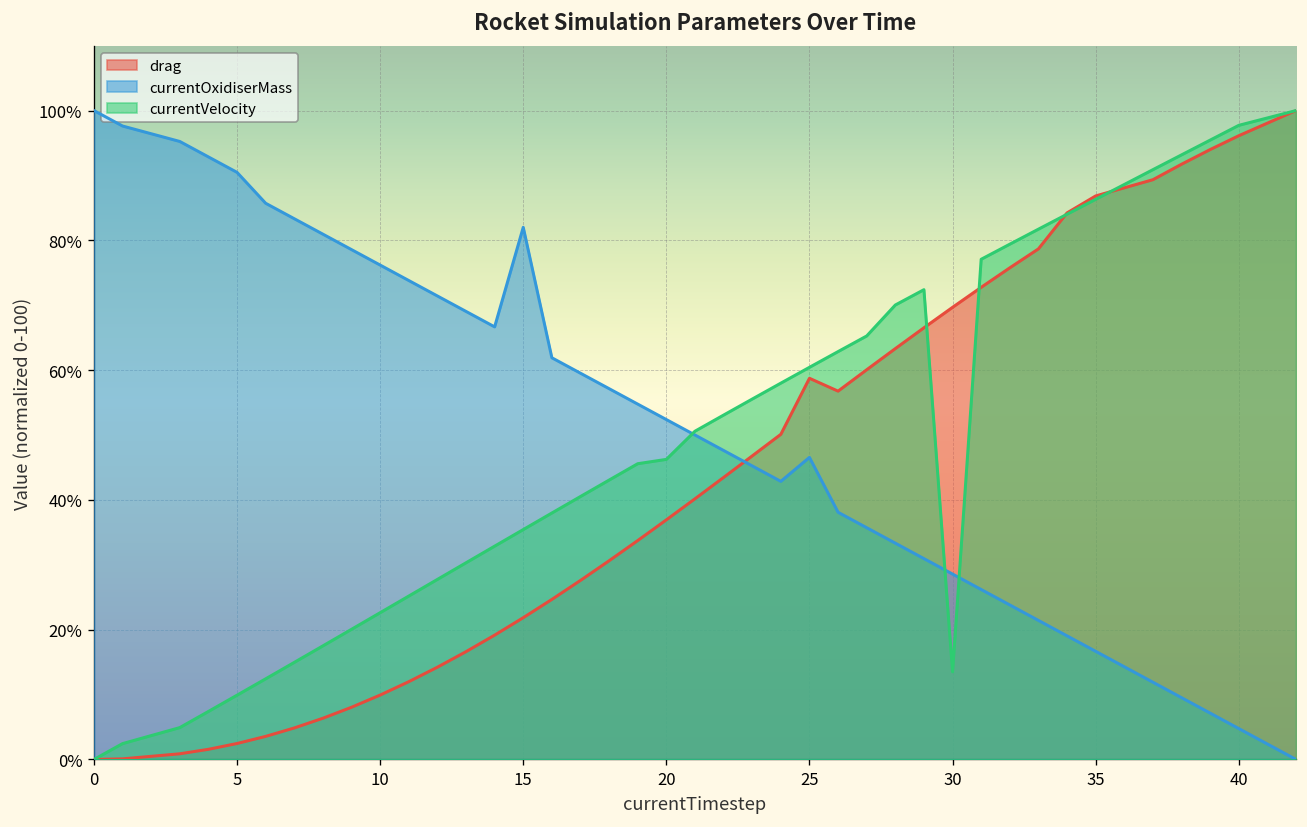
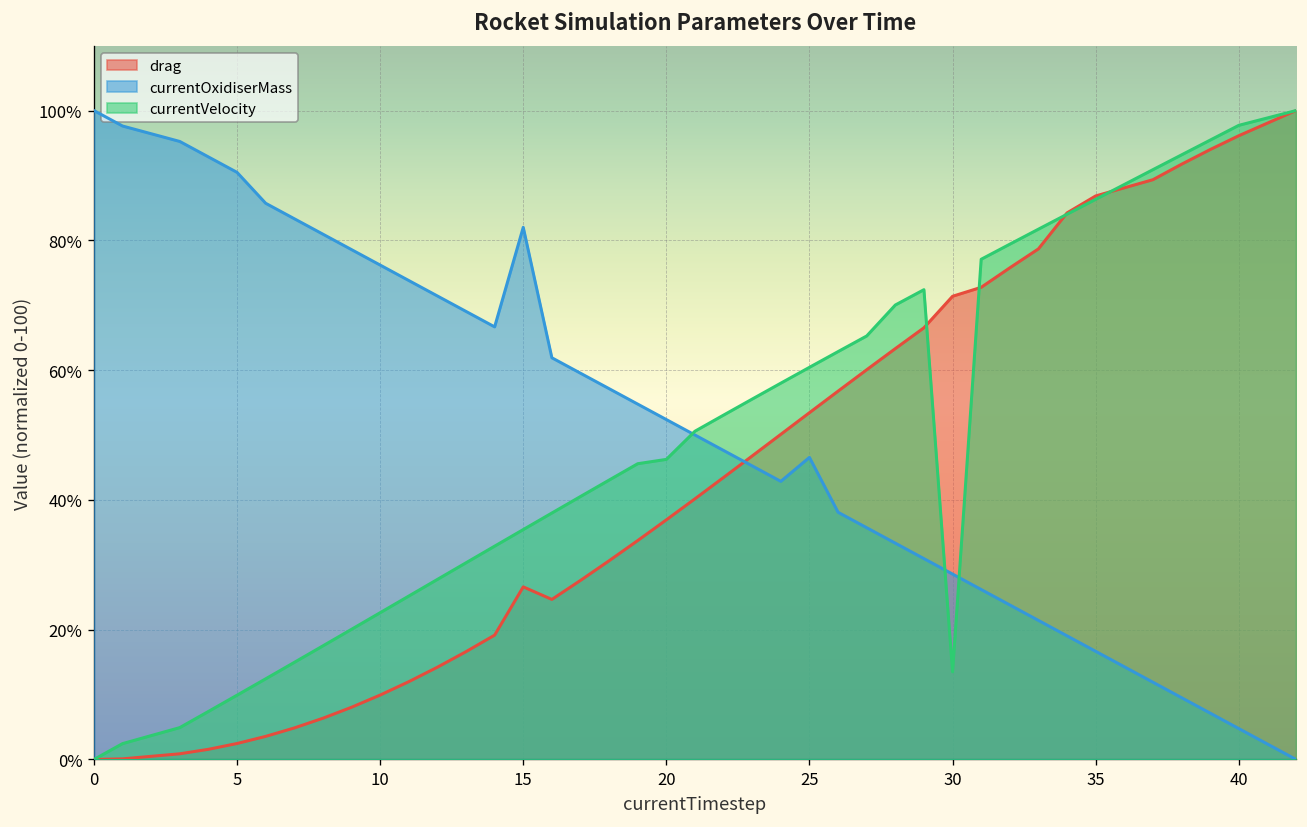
  {
    "drag": {
      "5": "2%",
      "10": "10%",
-     "15": "22%",
+     "15": "27%",
      "20": "37%",
-     "25": "59%",
-     "30": "70%",
+     "25": "53%",
+     "30": "71%",
      "35": "87%",
      "40": "96%"
    },
    "currentOxidiserMass": {
      "0": "100%",
      "5": "90%",
      "10": "76%",
      "15": "82%",
      "20": "52%",
      "25": "47%",
      "30": "29%",
      "35": "17%",
      "40": "5%"
    },
    "currentVelocity": {
      "5": "10%",
      "10": "23%",
      "15": "35%",
      "20": "46%",
      "25": "60%",
      "30": "14%",
      "35": "86%",
      "40": "98%"
    }
  }
